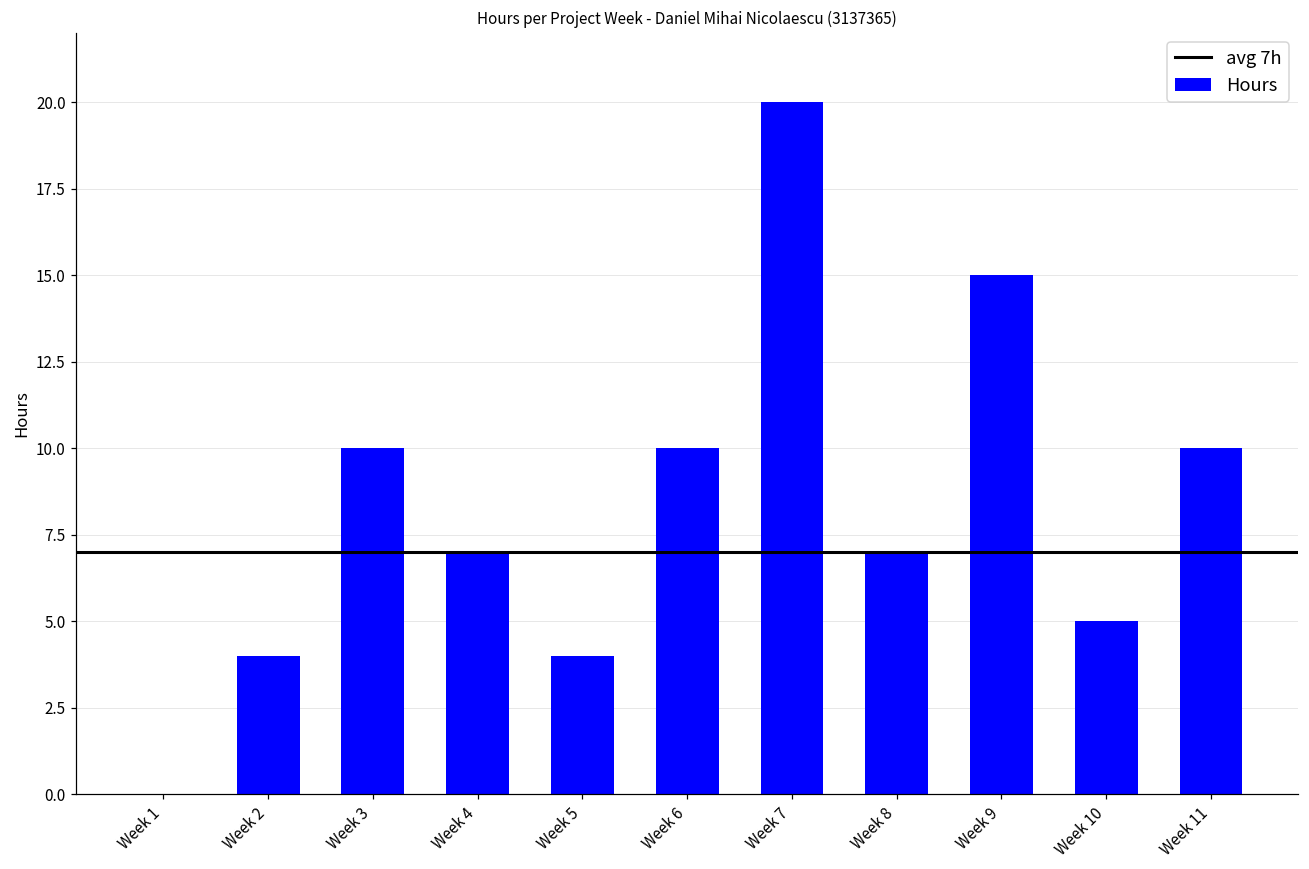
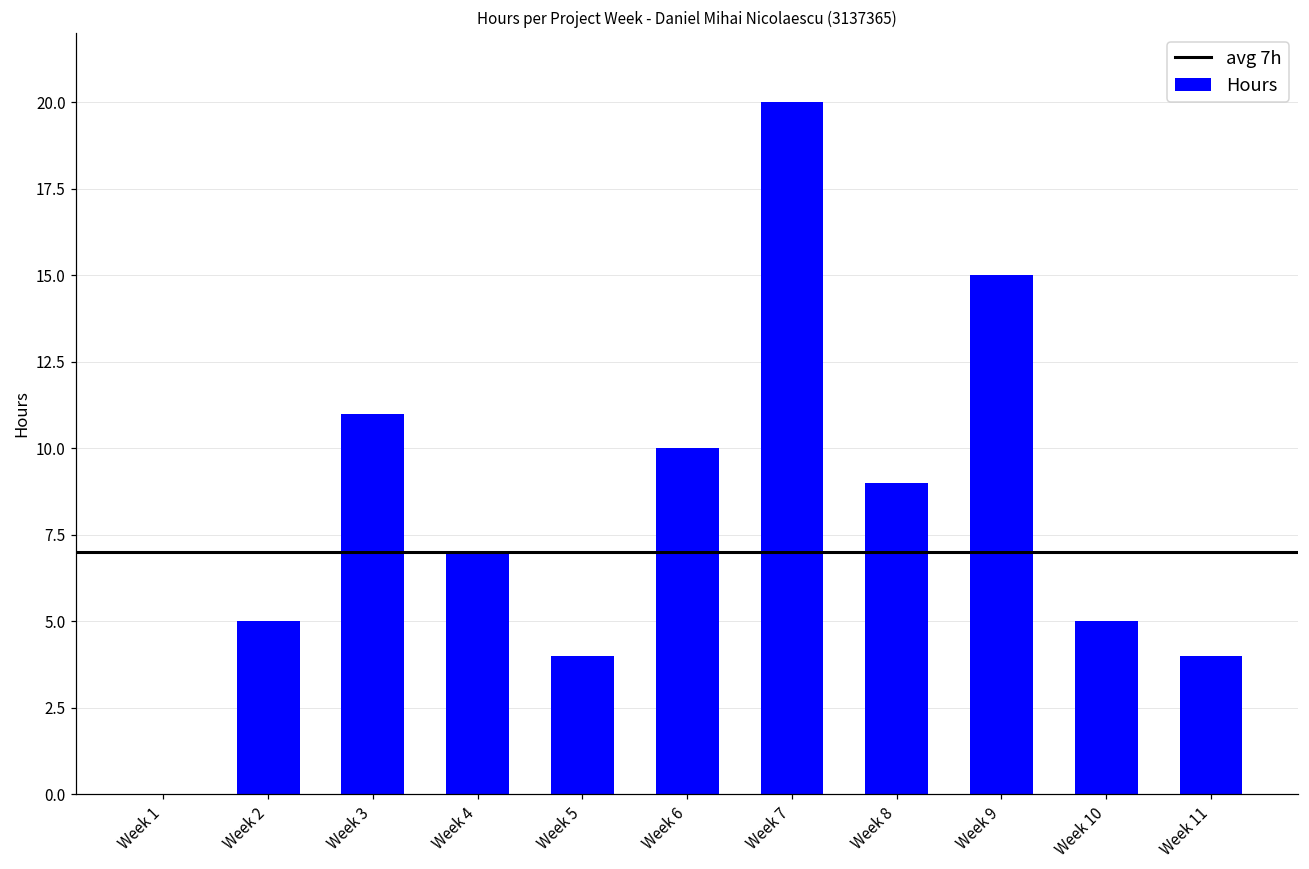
  {
    "Week 1": 0,
-   "Week 2": 4,
-   "Week 3": 10,
+   "Week 2": 5,
+   "Week 3": 11,
    "Week 4": 7,
    "Week 5": 4,
    "Week 6": 10,
    "Week 7": 20,
-   "Week 8": 7,
+   "Week 8": 9,
    "Week 9": 15,
    "Week 10": 5,
-   "Week 11": 10
+   "Week 11": 4
  }
